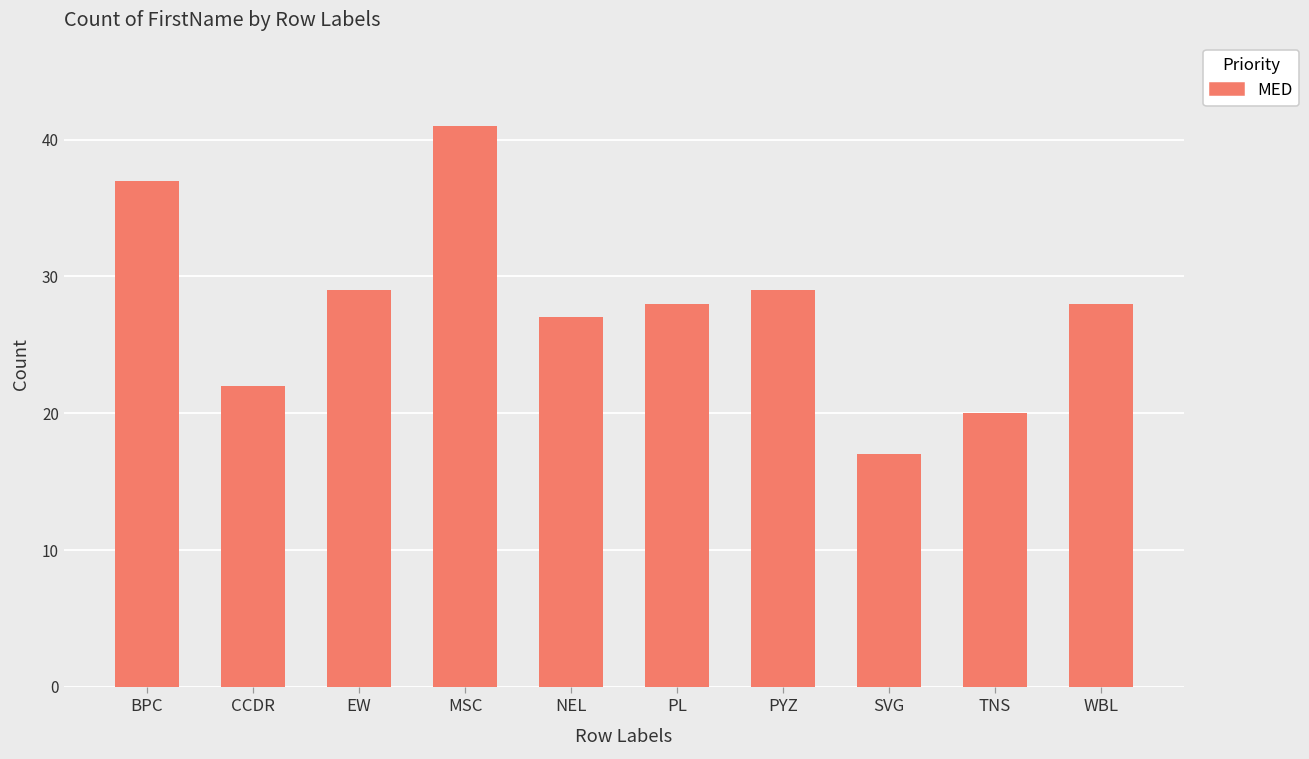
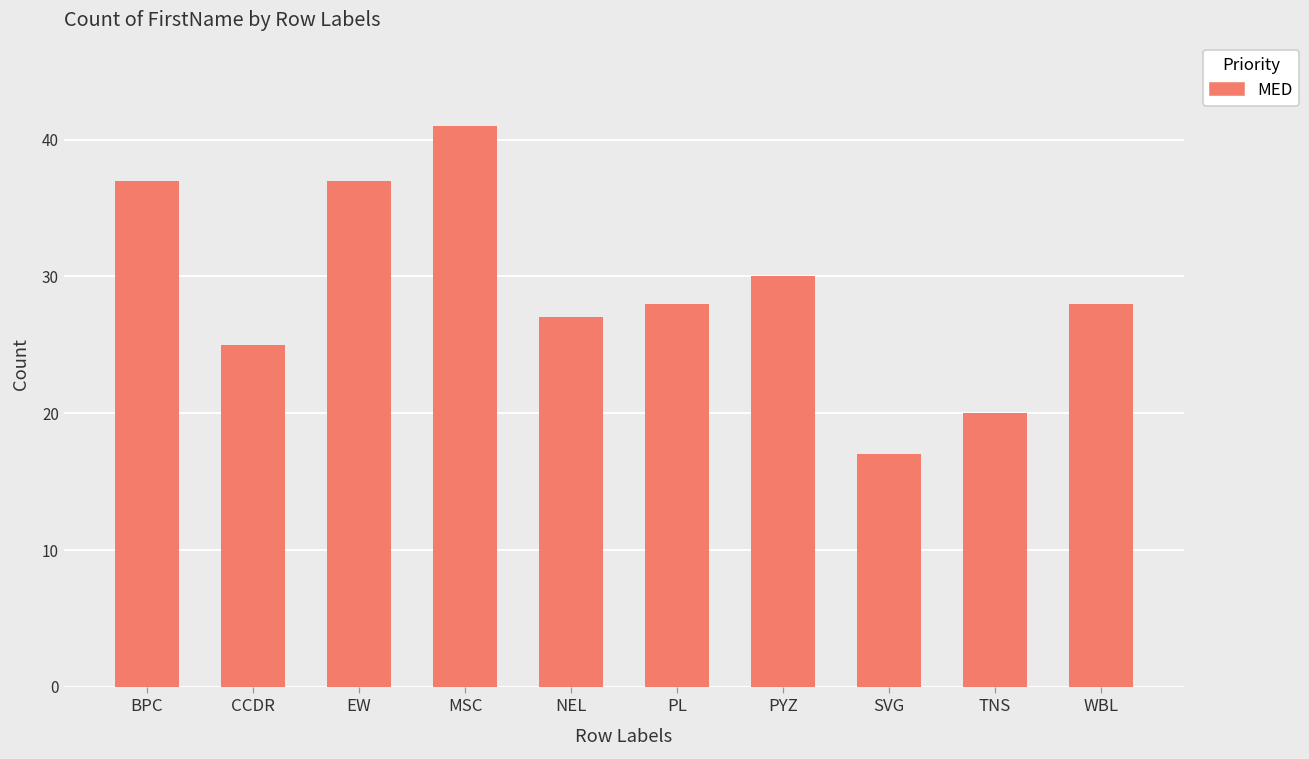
  {
    "BPC": 37,
-   "CCDR": 22,
-   "EW": 29,
+   "CCDR": 25,
+   "EW": 37,
    "MSC": 41,
    "NEL": 27,
    "PL": 28,
-   "PYZ": 29,
+   "PYZ": 30,
    "SVG": 17,
    "TNS": 20,
    "WBL": 28
  }
